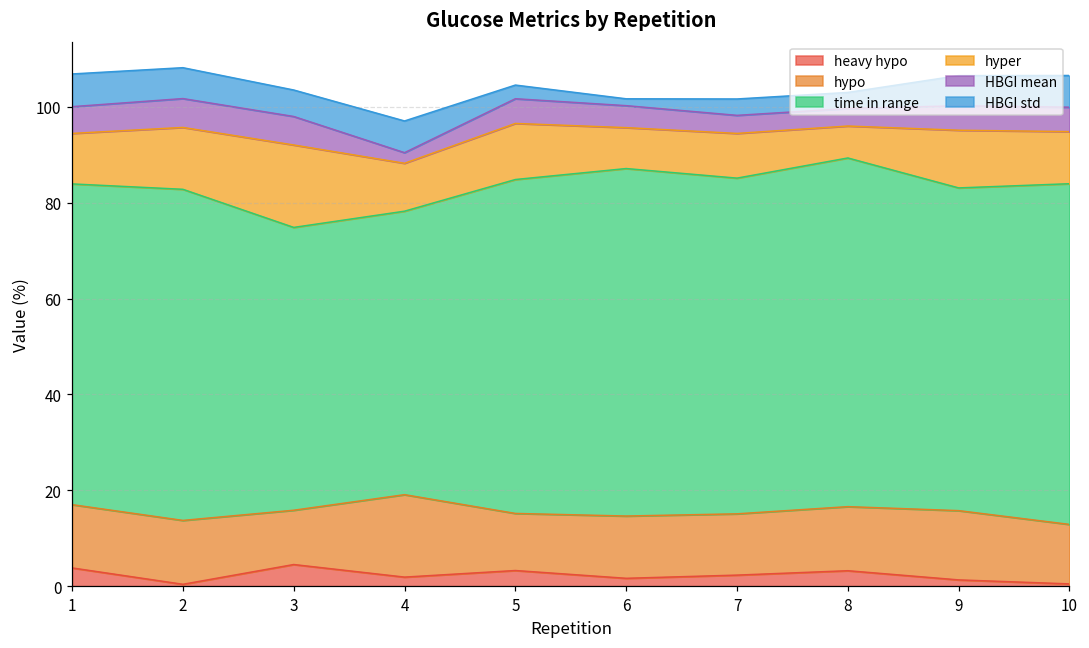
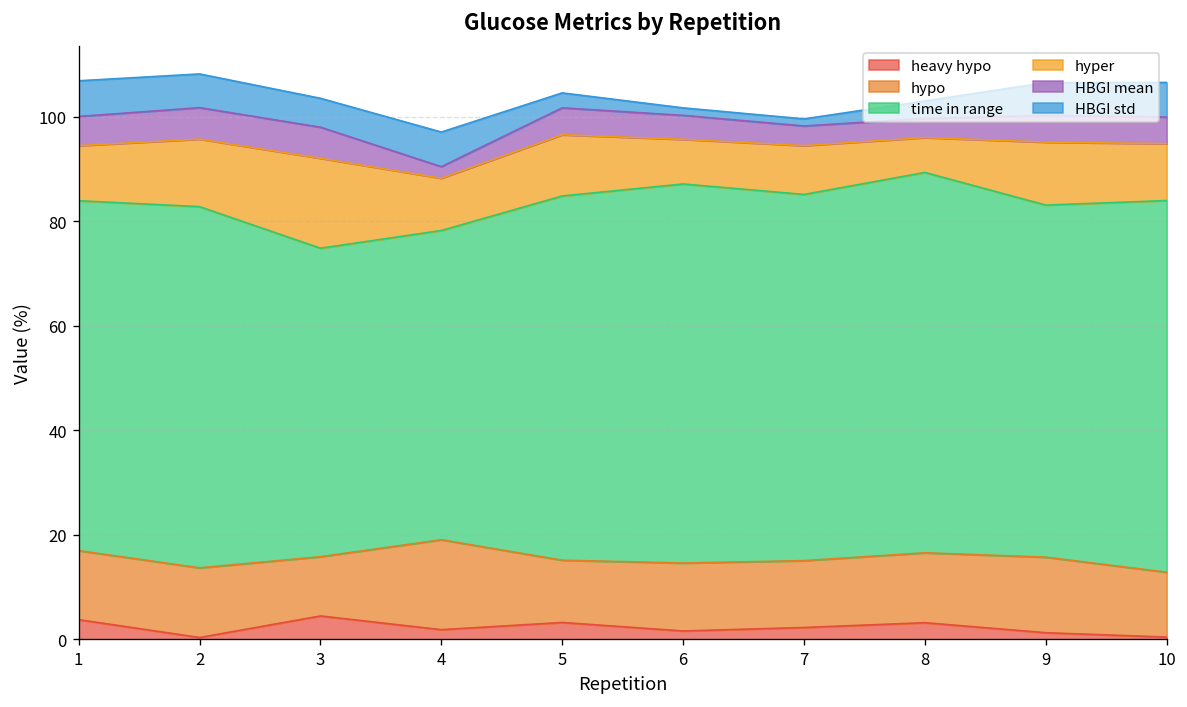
  {
    "time in range": {
      "1": 67,
      "2": 69,
      "3": 59,
      "4": 59,
      "5": 70,
      "6": 73,
      "7": 70,
      "8": 73,
      "9": 67,
      "10": 71
    },
    "HBGI mean": {
      "1": 6,
      "2": 6,
      "3": 6,
      "4": 2,
      "5": 5,
      "6": 5,
      "7": 4,
      "10": 5
    },
    "HBGI std": {
      "1": 7,
      "2": 6,
      "3": 6,
      "4": 7,
      "5": 3,
      "6": 1,
-     "7": 3,
+     "7": 1,
      "10": 7
    }
  }
